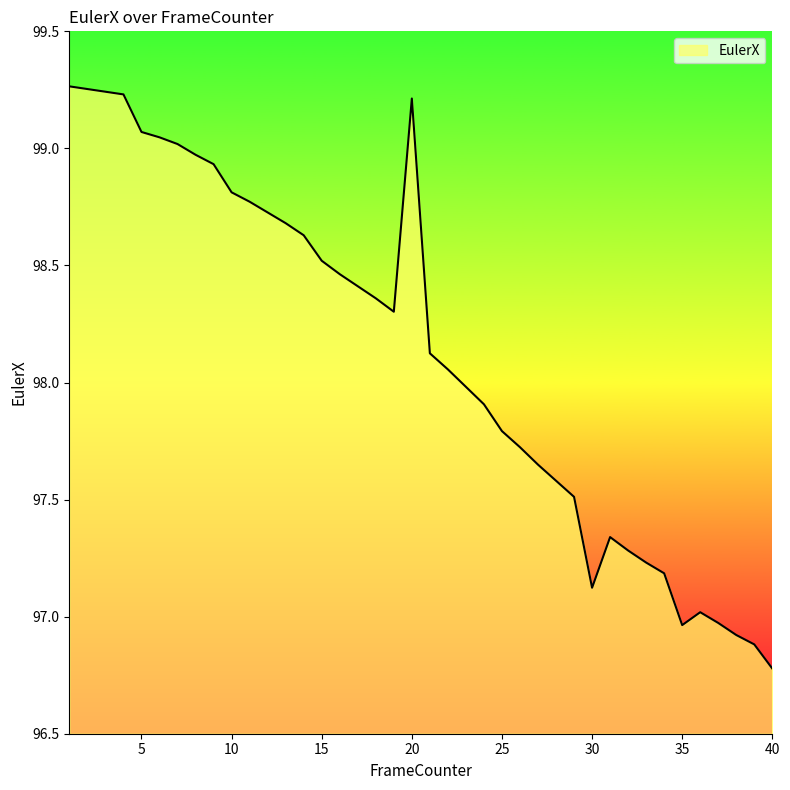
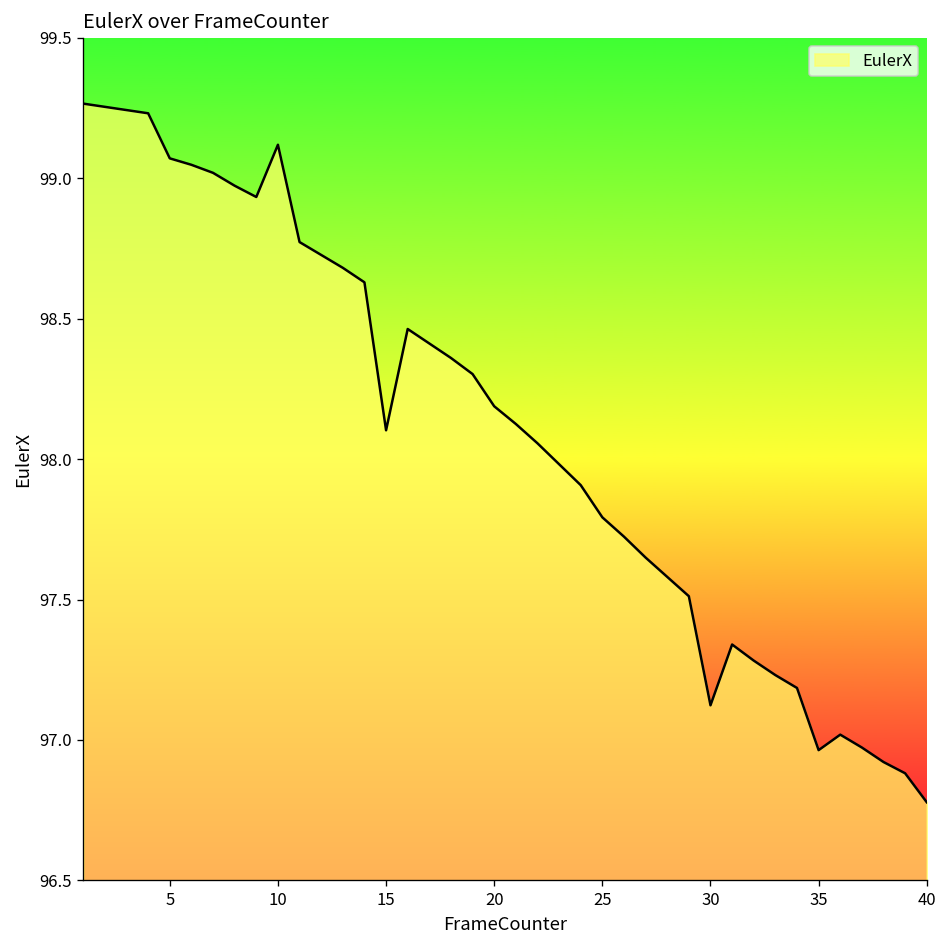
  {
    "5": 99.07,
-   "10": 98.81,
-   "15": 98.52,
-   "20": 99.21,
+   "10": 99.12,
+   "15": 98.10,
+   "20": 98.19,
    "25": 97.79,
    "30": 97.12,
    "35": 96.96,
    "40": 96.78
  }
